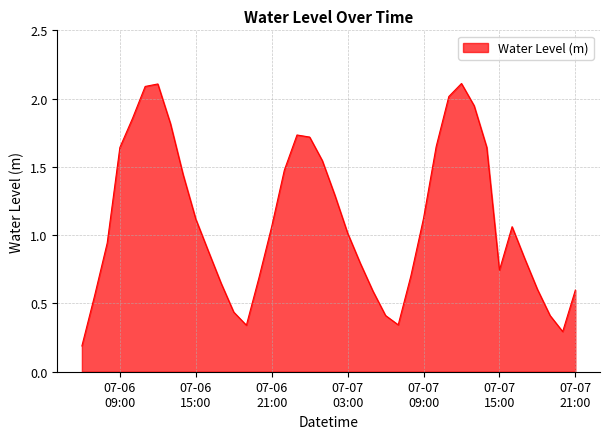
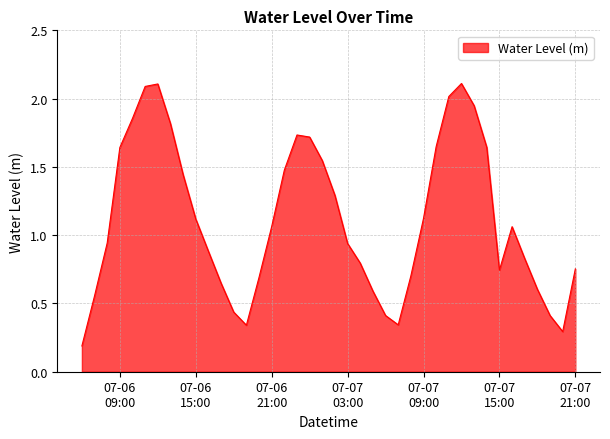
  {
    "07-06 09:00": 1.64,
    "07-06 15:00": 1.12,
    "07-06 21:00": 1.06,
-   "07-07 03:00": 1.02,
+   "07-07 03:00": 0.94,
    "07-07 09:00": 1.12,
    "07-07 15:00": 0.74,
-   "07-07 21:00": 0.60
+   "07-07 21:00": 0.75
  }
